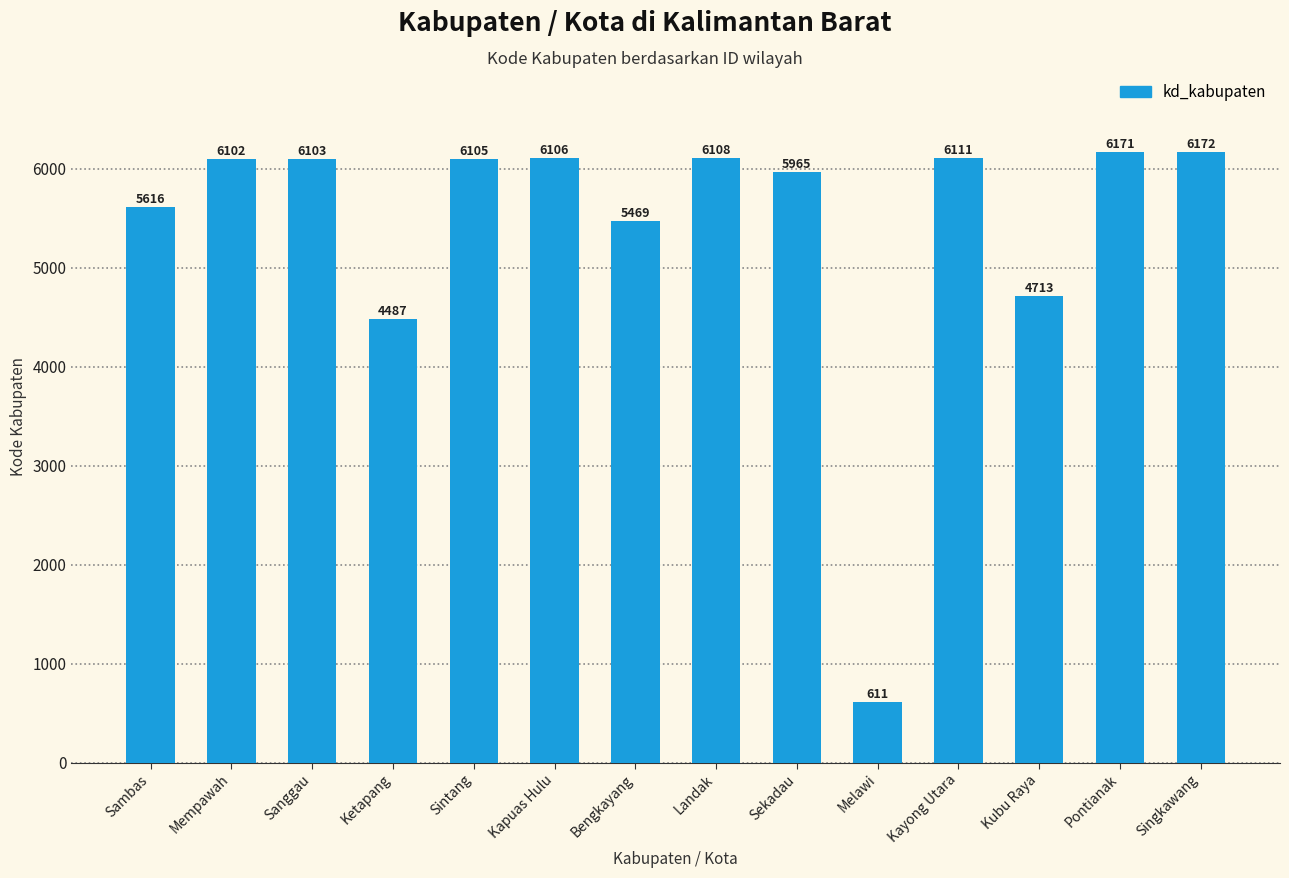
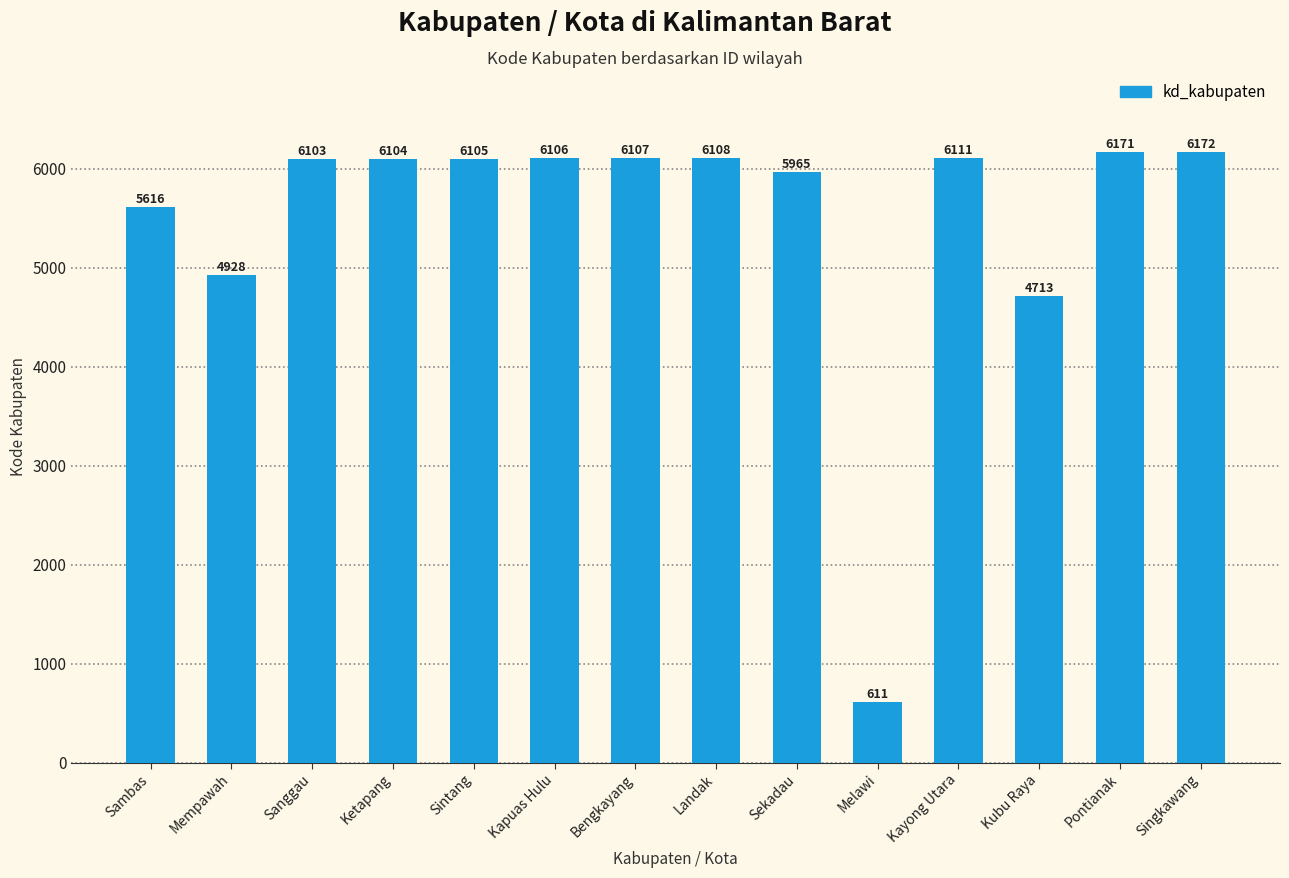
  {
    "Sambas": 5616,
-   "Mempawah": 6102,
+   "Mempawah": 4928,
    "Sanggau": 6103,
-   "Ketapang": 4487,
+   "Ketapang": 6104,
    "Sintang": 6105,
    "Kapuas Hulu": 6106,
-   "Bengkayang": 5469,
+   "Bengkayang": 6107,
    "Landak": 6108,
    "Sekadau": 5965,
    "Melawi": 611,
    "Kayong Utara": 6111,
    "Kubu Raya": 4713,
    "Pontianak": 6171,
    "Singkawang": 6172
  }
